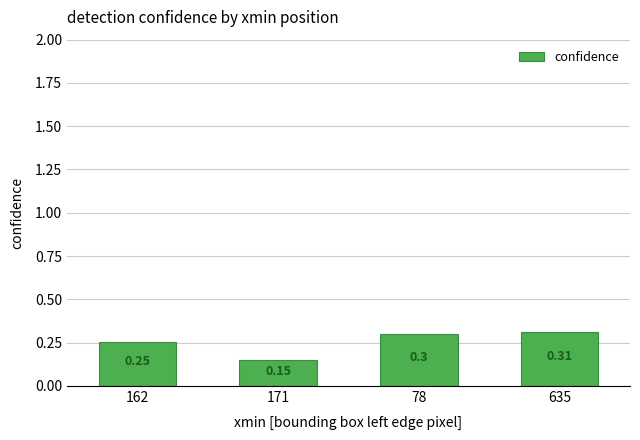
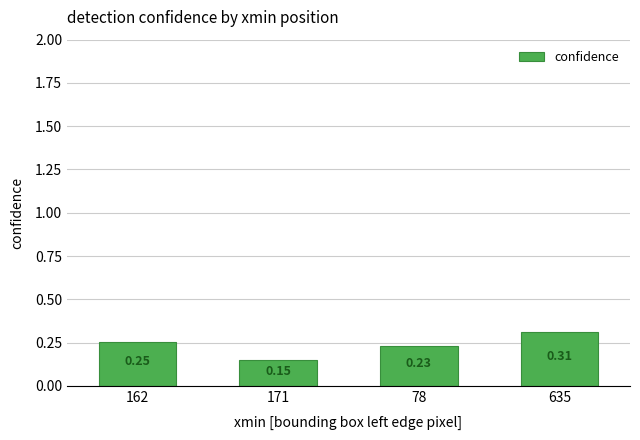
  {
    "162": 0.25,
    "171": 0.15,
-   "78": 0.3,
+   "78": 0.23,
    "635": 0.31
  }
